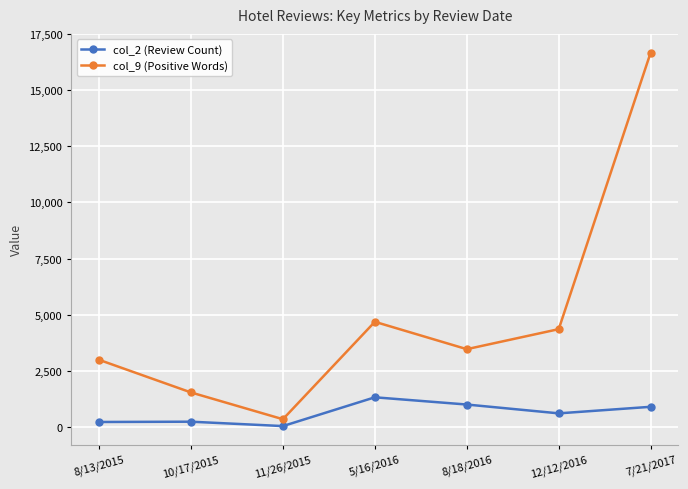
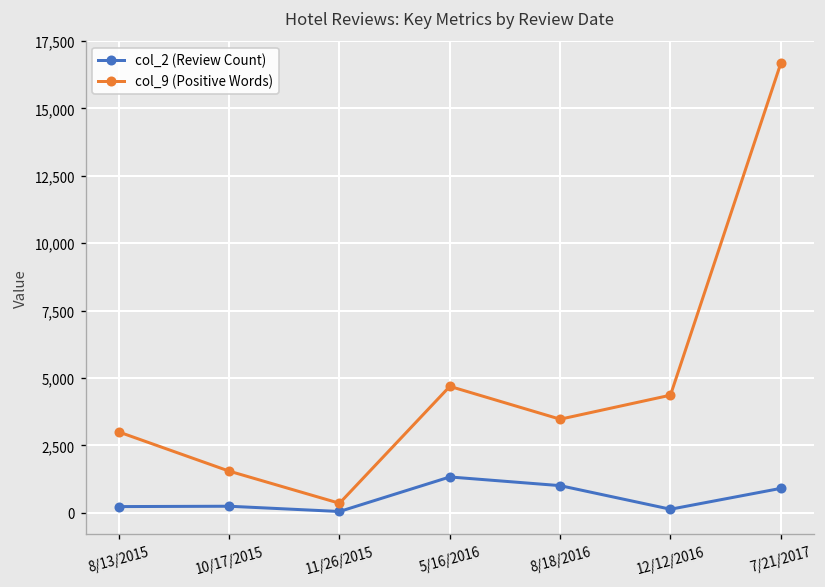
  {
    "col_2 (Review Count)": {
      "8/13/2015": "200",
      "10/17/2015": "200",
      "11/26/2015": "0",
      "5/16/2016": "1,300",
      "8/18/2016": "1,000",
-     "12/12/2016": "600",
+     "12/12/2016": "100",
      "7/21/2017": "900"
    },
    "col_9 (Positive Words)": {
      "8/13/2015": "3,000",
      "10/17/2015": "1,500",
      "11/26/2015": "400",
      "5/16/2016": "4,700",
      "8/18/2016": "3,500",
      "12/12/2016": "4,400",
      "7/21/2017": "16,700"
    }
  }
